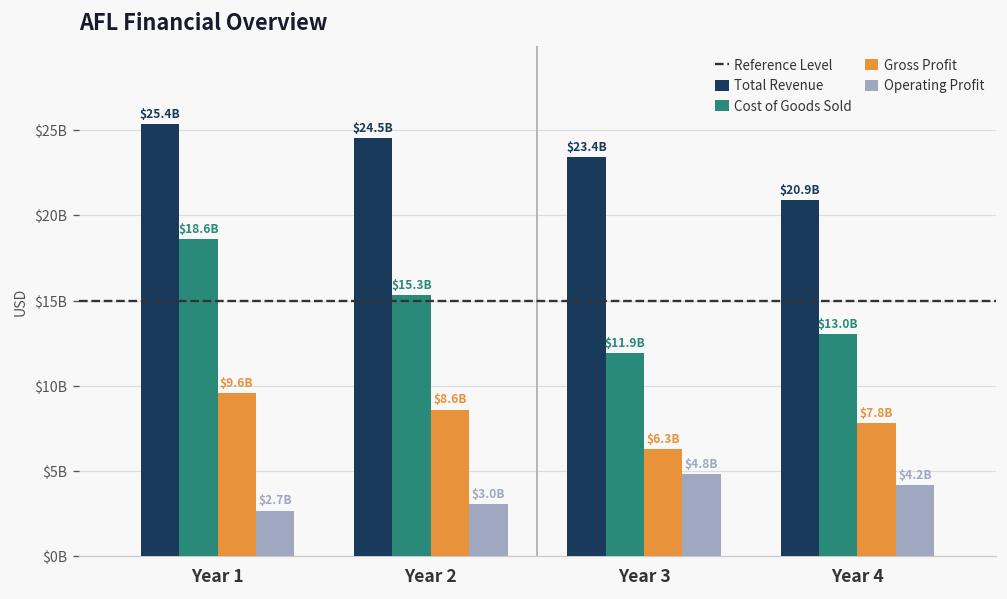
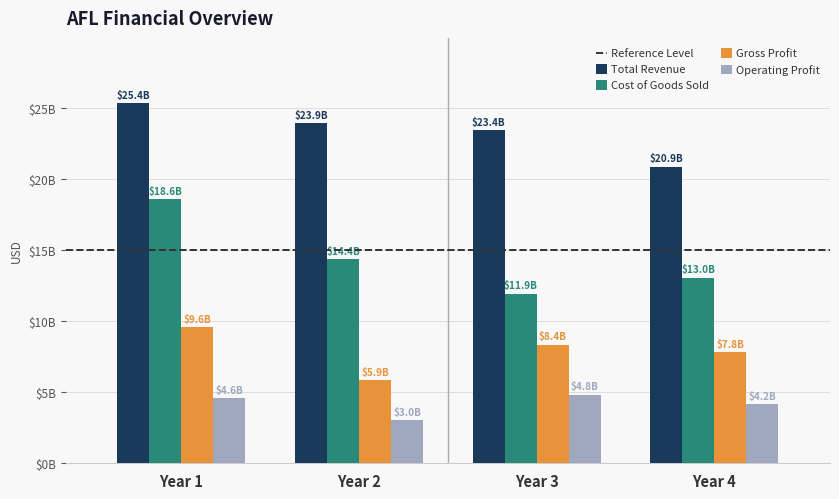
  {
    "Total Revenue": {
      "Year 1": "$25.4B",
-     "Year 2": "$24.5B",
+     "Year 2": "$23.9B",
      "Year 3": "$23.4B",
      "Year 4": "$20.9B"
    },
    "Cost of Goods Sold": {
      "Year 1": "$18.6B",
-     "Year 2": "$15.3B",
+     "Year 2": "$14.4B",
      "Year 3": "$11.9B",
      "Year 4": "$13.0B"
    },
    "Gross Profit": {
      "Year 1": "$9.6B",
-     "Year 2": "$8.6B",
-     "Year 3": "$6.3B",
+     "Year 2": "$5.9B",
+     "Year 3": "$8.4B",
      "Year 4": "$7.8B"
    },
    "Operating Profit": {
-     "Year 1": "$2.7B",
+     "Year 1": "$4.6B",
      "Year 2": "$3.0B",
      "Year 3": "$4.8B",
      "Year 4": "$4.2B"
    }
  }
